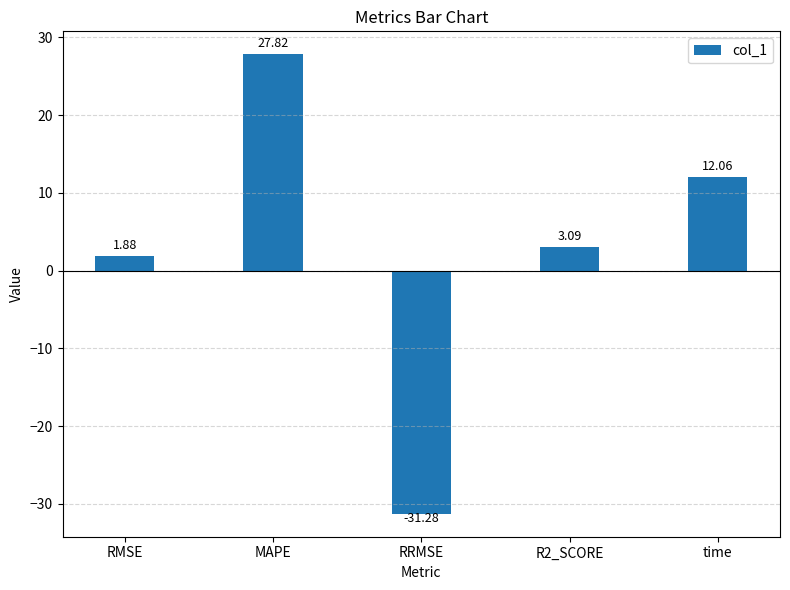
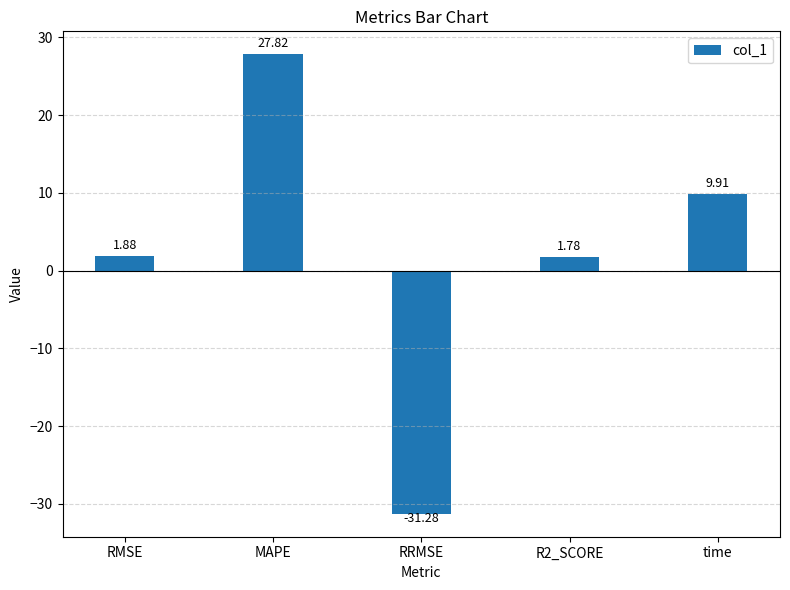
  {
    "RMSE": 1.88,
    "MAPE": 27.82,
    "RRMSE": -31.28,
-   "R2_SCORE": 3.09,
-   "time": 12.06
+   "R2_SCORE": 1.78,
+   "time": 9.91
  }
